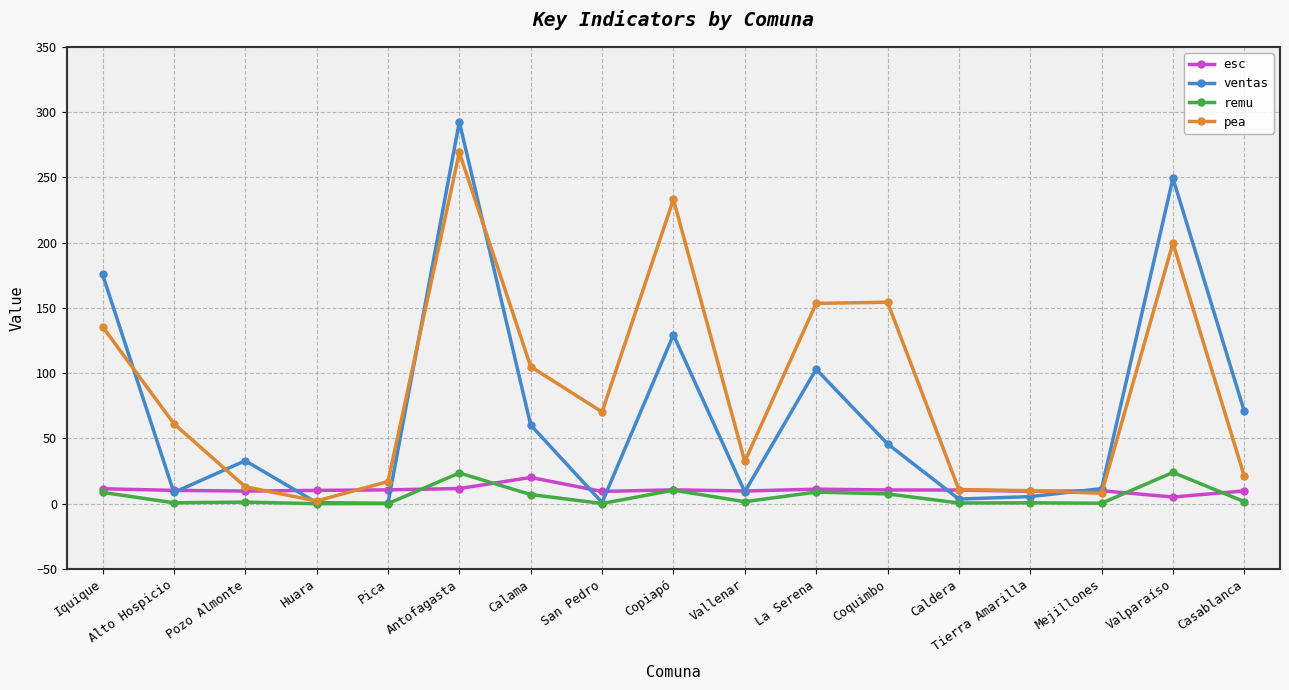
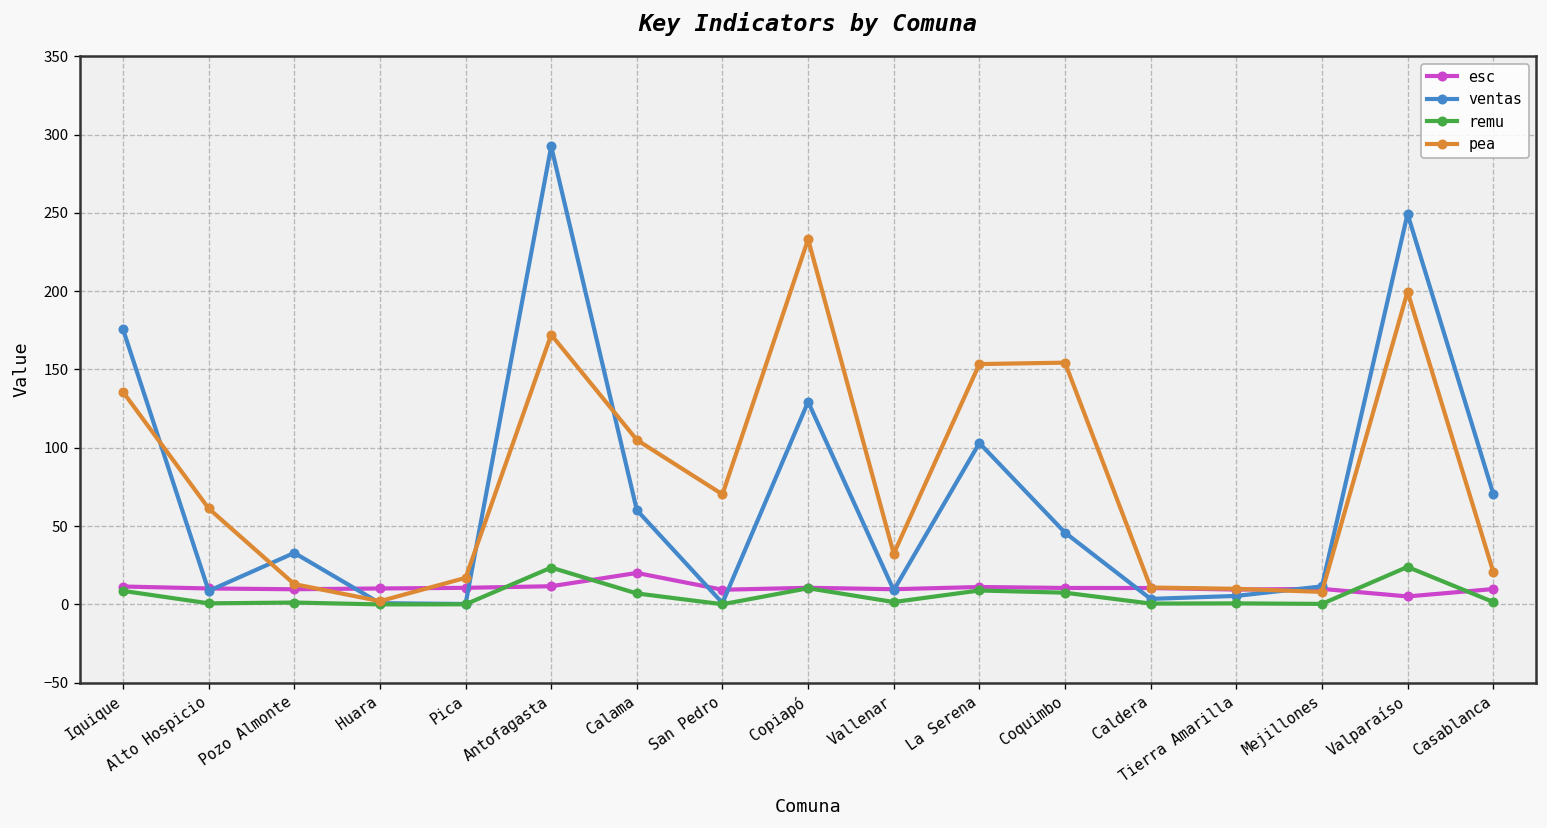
  {
    "esc": {
      "Iquique": 11,
      "Pozo Almonte": 10,
      "Huara": 10,
      "Pica": 11,
      "Antofagasta": 12,
      "Calama": 20,
      "San Pedro": 9,
      "La Serena": 11,
      "Coquimbo": 11,
      "Valparaíso": 5,
      "Casablanca": 10
    },
    "ventas": {
      "Iquique": 176,
      "Pozo Almonte": 33,
      "Antofagasta": 292,
      "Calama": 60,
      "Copiapó": 129,
      "La Serena": 103,
      "Coquimbo": 46,
      "Caldera": 4,
      "Tierra Amarilla": 5,
      "Valparaíso": 249,
      "Casablanca": 71
    },
    "remu": {
      "Iquique": 9,
      "Alto Hospicio": 1,
      "Pozo Almonte": 1,
      "Antofagasta": 24,
      "Calama": 7,
      "Vallenar": 2,
      "La Serena": 9,
      "Coquimbo": 8,
      "Caldera": 1,
      "Tierra Amarilla": 1,
      "Mejillones": 0,
      "Valparaíso": 24,
      "Casablanca": 2
    },
    "pea": {
      "Iquique": 136,
      "Alto Hospicio": 61,
      "Pozo Almonte": 13,
      "Pica": 17,
-     "Antofagasta": 269,
+     "Antofagasta": 172,
      "Calama": 105,
      "San Pedro": 70,
      "Copiapó": 233,
      "Vallenar": 32,
      "La Serena": 153,
      "Coquimbo": 154,
      "Mejillones": 8,
      "Valparaíso": 200,
      "Casablanca": 21
    }
  }
